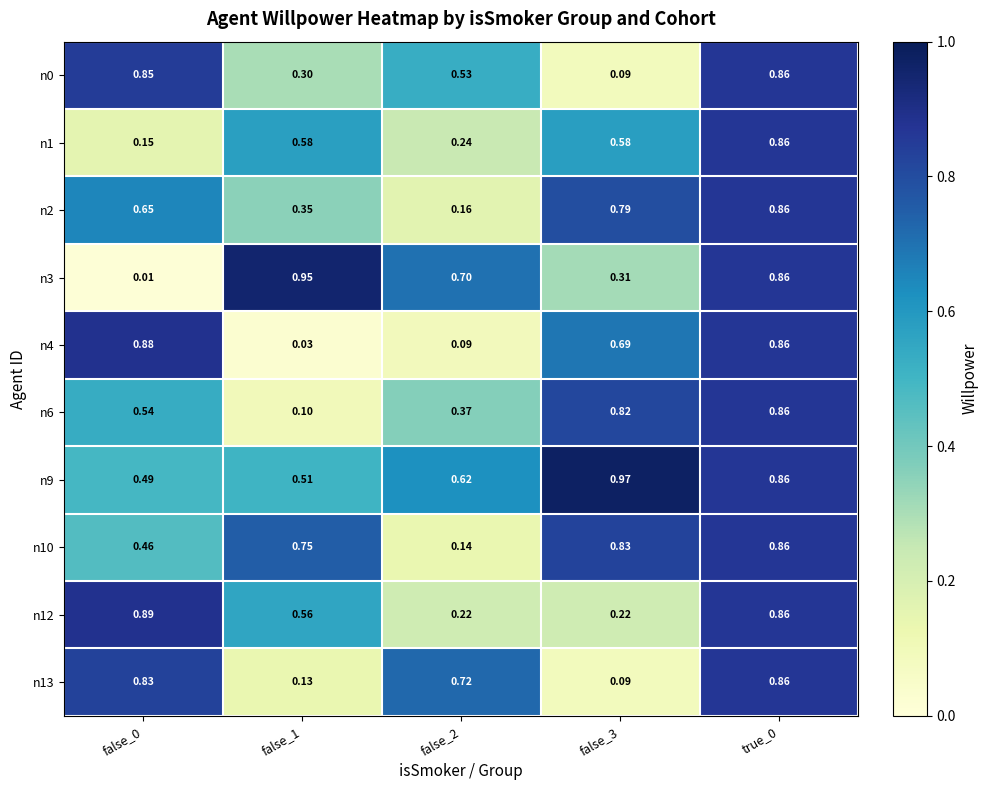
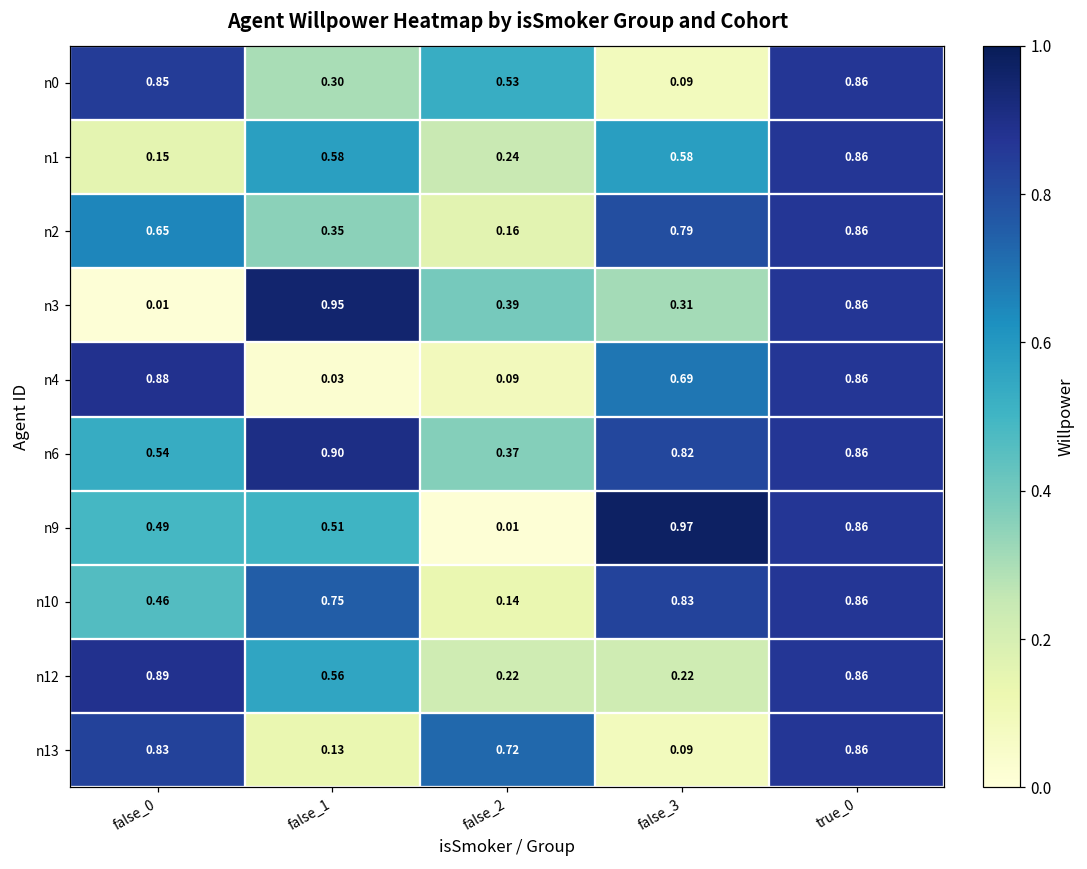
  {
    "n0": {
      "false_0": 0.85,
      "false_1": 0.30,
      "false_2": 0.53,
      "false_3": 0.09,
      "true_0": 0.86
    },
    "n1": {
      "false_0": 0.15,
      "false_1": 0.58,
      "false_2": 0.24,
      "false_3": 0.58,
      "true_0": 0.86
    },
    "n2": {
      "false_0": 0.65,
      "false_1": 0.35,
      "false_2": 0.16,
      "false_3": 0.79,
      "true_0": 0.86
    },
    "n3": {
      "false_0": 0.01,
      "false_1": 0.95,
-     "false_2": 0.70,
+     "false_2": 0.39,
      "false_3": 0.31,
      "true_0": 0.86
    },
    "n4": {
      "false_0": 0.88,
      "false_1": 0.03,
      "false_2": 0.09,
      "false_3": 0.69,
      "true_0": 0.86
    },
    "n6": {
      "false_0": 0.54,
-     "false_1": 0.10,
+     "false_1": 0.90,
      "false_2": 0.37,
      "false_3": 0.82,
      "true_0": 0.86
    },
    "n9": {
      "false_0": 0.49,
      "false_1": 0.51,
-     "false_2": 0.62,
+     "false_2": 0.01,
      "false_3": 0.97,
      "true_0": 0.86
    },
    "n10": {
      "false_0": 0.46,
      "false_1": 0.75,
      "false_2": 0.14,
      "false_3": 0.83,
      "true_0": 0.86
    },
    "n12": {
      "false_0": 0.89,
      "false_1": 0.56,
      "false_2": 0.22,
      "false_3": 0.22,
      "true_0": 0.86
    },
    "n13": {
      "false_0": 0.83,
      "false_1": 0.13,
      "false_2": 0.72,
      "false_3": 0.09,
      "true_0": 0.86
    }
  }
